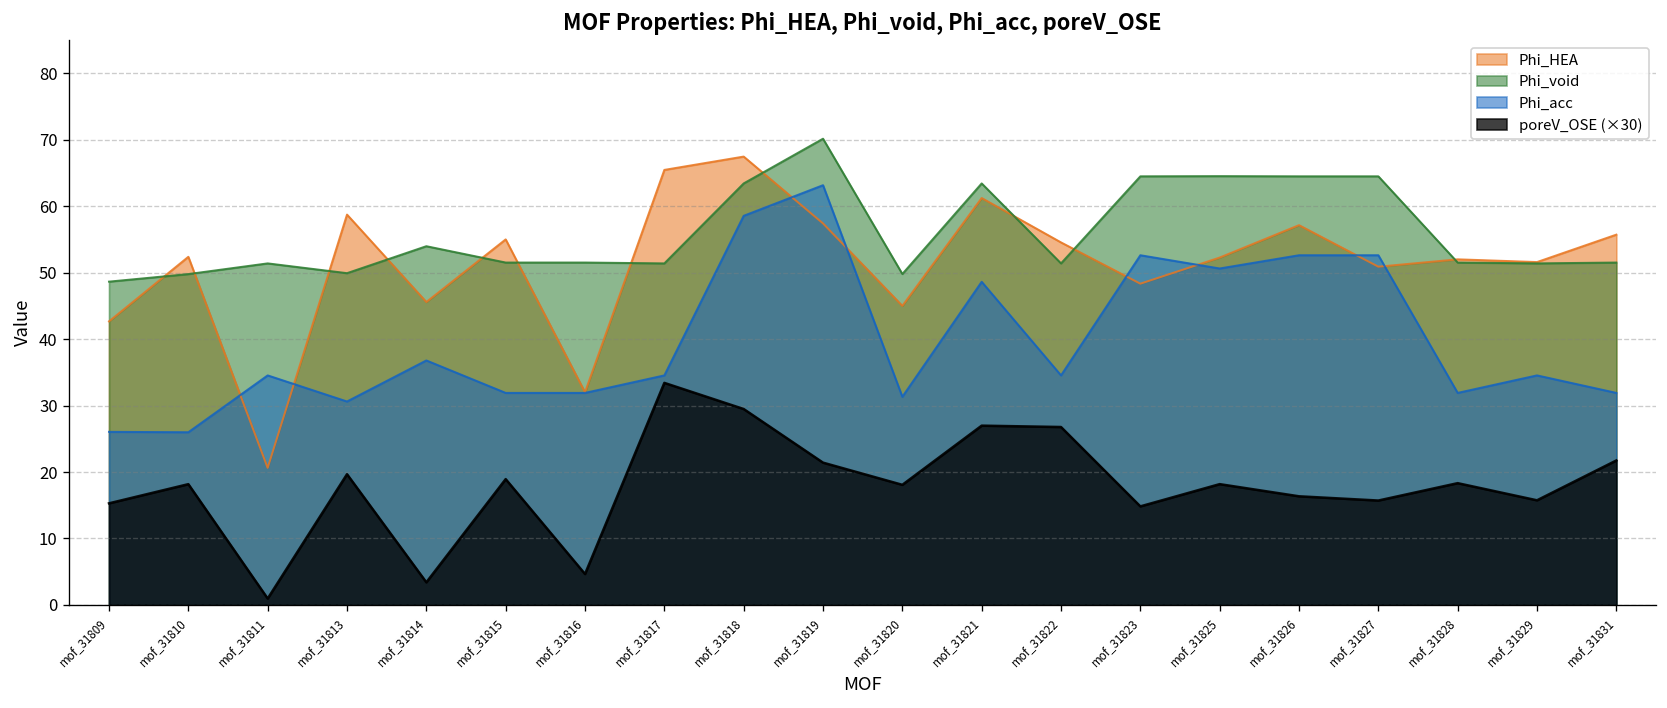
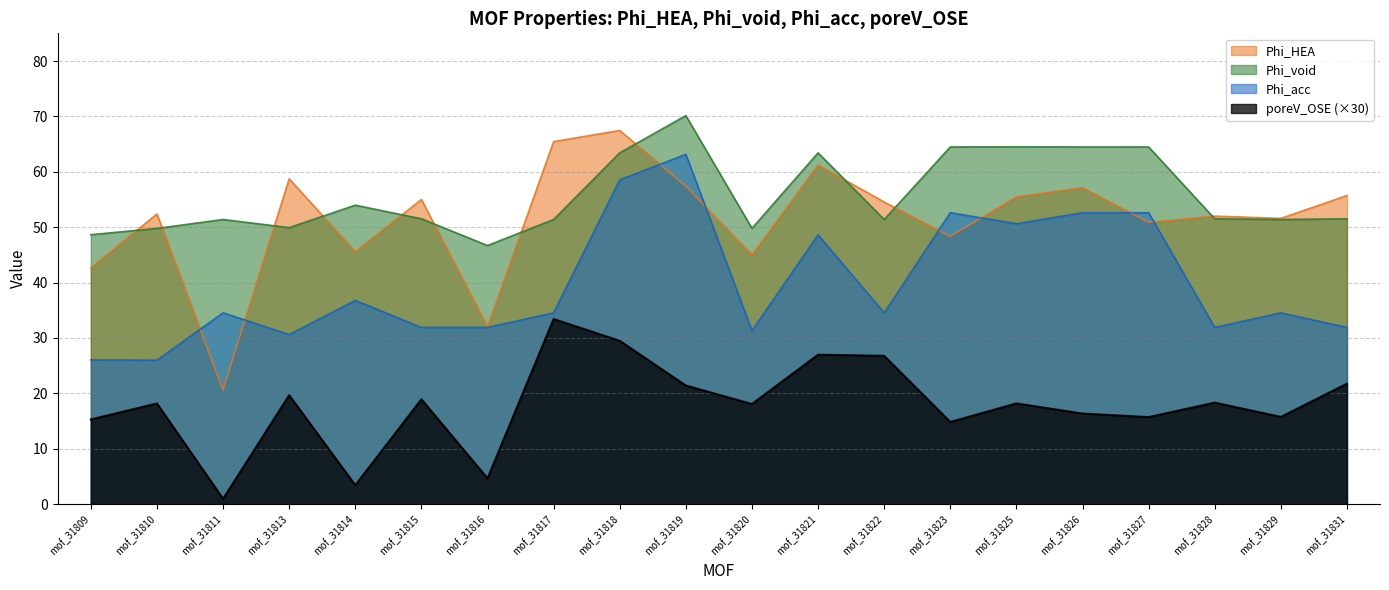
  {
    "Phi_HEA": {
      "mof_31809": 43,
      "mof_31810": 52,
      "mof_31811": 21,
      "mof_31813": 59,
      "mof_31814": 46,
      "mof_31815": 55,
      "mof_31817": 65,
      "mof_31818": 67,
      "mof_31819": 57,
      "mof_31820": 45,
      "mof_31821": 61,
      "mof_31822": 55,
      "mof_31823": 48,
-     "mof_31825": 52,
+     "mof_31825": 55,
      "mof_31826": 57,
      "mof_31827": 51,
      "mof_31828": 52,
      "mof_31831": 56
    },
    "Phi_void": {
      "mof_31809": 49,
      "mof_31810": 50,
      "mof_31811": 51,
      "mof_31813": 50,
      "mof_31814": 54,
      "mof_31815": 52,
-     "mof_31816": 52,
+     "mof_31816": 47,
      "mof_31817": 51,
      "mof_31818": 63,
      "mof_31819": 70,
      "mof_31820": 50,
      "mof_31821": 63,
      "mof_31822": 51,
      "mof_31823": 64,
      "mof_31825": 65,
      "mof_31826": 64,
      "mof_31827": 64,
      "mof_31828": 52,
      "mof_31831": 52
    },
    "Phi_acc": {
      "mof_31809": 26,
      "mof_31810": 26,
      "mof_31811": 35,
      "mof_31813": 31,
      "mof_31814": 37,
      "mof_31815": 32,
      "mof_31817": 35,
      "mof_31818": 59,
      "mof_31819": 63,
      "mof_31820": 31,
      "mof_31821": 49,
      "mof_31822": 35,
      "mof_31823": 53,
      "mof_31825": 51,
      "mof_31826": 53,
      "mof_31827": 53,
      "mof_31828": 32,
      "mof_31829": 35,
      "mof_31831": 32
    },
    "poreV_OSE (×30)": {
      "mof_31809": 15,
      "mof_31810": 18,
      "mof_31811": 1,
      "mof_31813": 20,
      "mof_31814": 3,
      "mof_31815": 19,
      "mof_31816": 5,
      "mof_31817": 33,
      "mof_31818": 29,
      "mof_31819": 21,
      "mof_31820": 18,
      "mof_31821": 27,
      "mof_31822": 27,
      "mof_31823": 15,
      "mof_31825": 18,
      "mof_31826": 16,
      "mof_31827": 16,
      "mof_31828": 18,
      "mof_31829": 16,
      "mof_31831": 22
    }
  }
